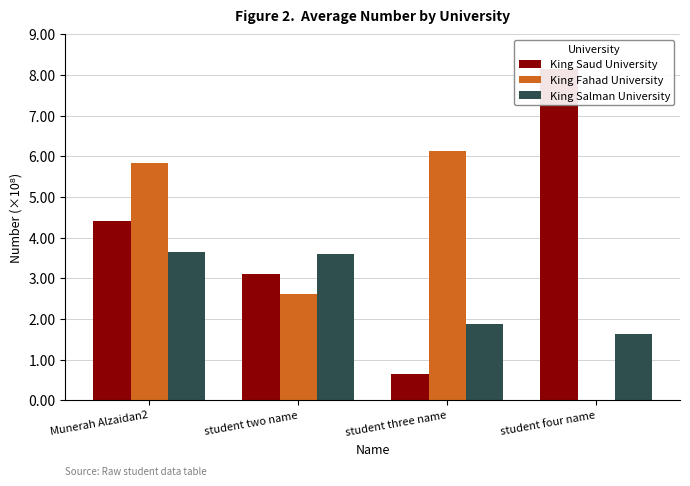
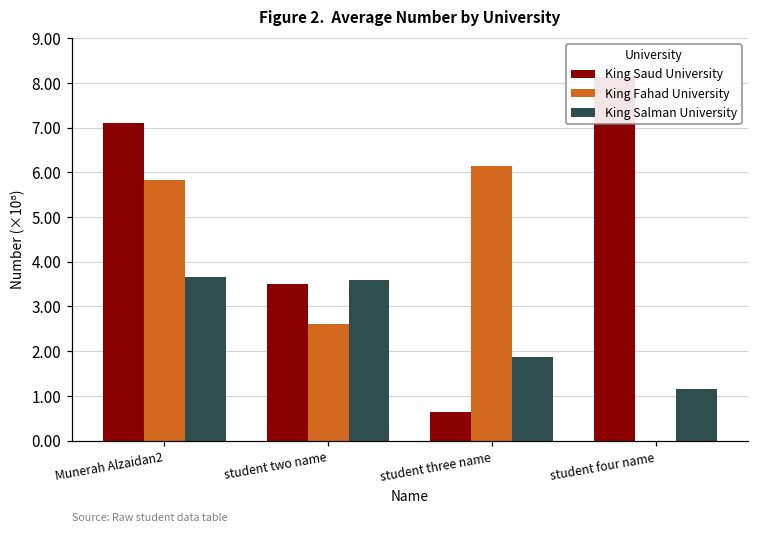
  {
    "King Saud University": {
-     "Munerah Alzaidan2": 4.4,
-     "student two name": 3.1,
+     "Munerah Alzaidan2": 7.1,
+     "student two name": 3.5,
      "student three name": 0.6
    },
    "King Fahad University": {
      "Munerah Alzaidan2": 5.8,
      "student two name": 2.6,
      "student three name": 6.1,
      "student four name": 0.0
    },
    "King Salman University": {
      "Munerah Alzaidan2": 3.6,
      "student two name": 3.6,
      "student three name": 1.9,
-     "student four name": 1.6
+     "student four name": 1.2
    }
  }
